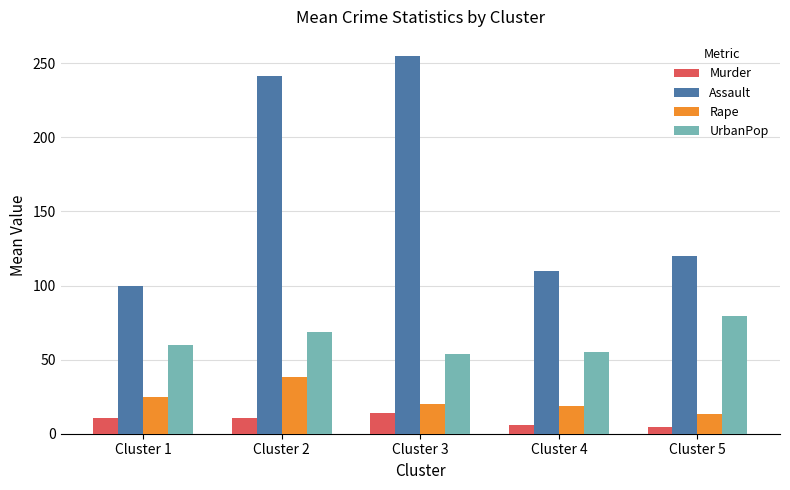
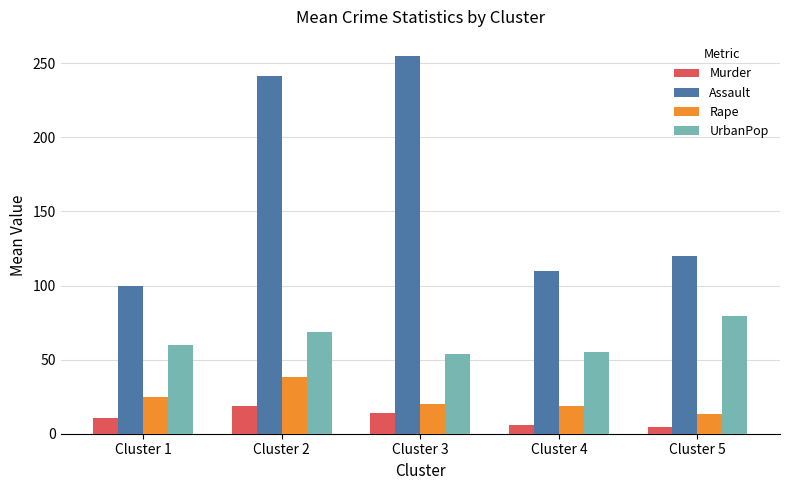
  {
    "Murder": {
      "Cluster 1": 11,
-     "Cluster 2": 10,
+     "Cluster 2": 19,
      "Cluster 3": 14,
      "Cluster 4": 6,
      "Cluster 5": 4
    },
    "Assault": {
      "Cluster 1": 100,
      "Cluster 2": 241,
      "Cluster 3": 255,
      "Cluster 4": 110,
      "Cluster 5": 120
    },
    "Rape": {
      "Cluster 1": 25,
      "Cluster 2": 38,
      "Cluster 3": 20,
      "Cluster 4": 19,
      "Cluster 5": 13
    },
    "UrbanPop": {
      "Cluster 1": 60,
      "Cluster 2": 69,
      "Cluster 3": 54,
      "Cluster 4": 55,
      "Cluster 5": 80
    }
  }
